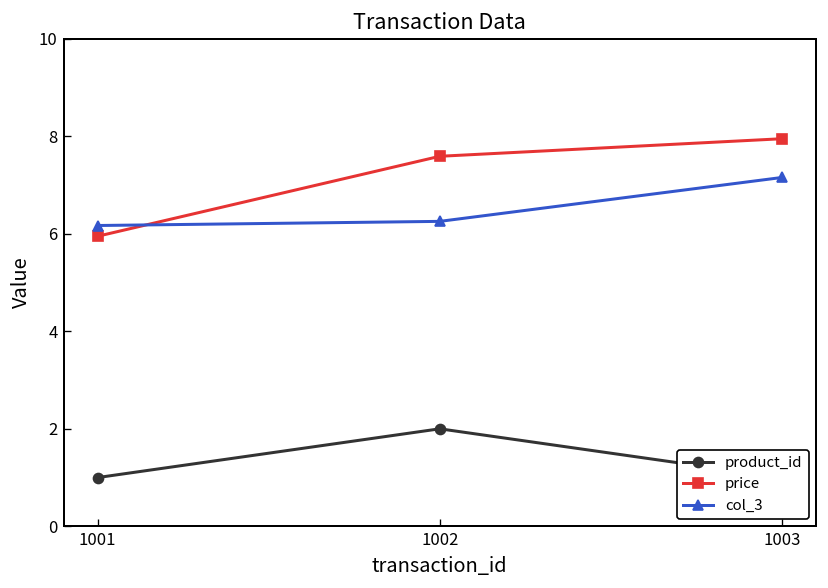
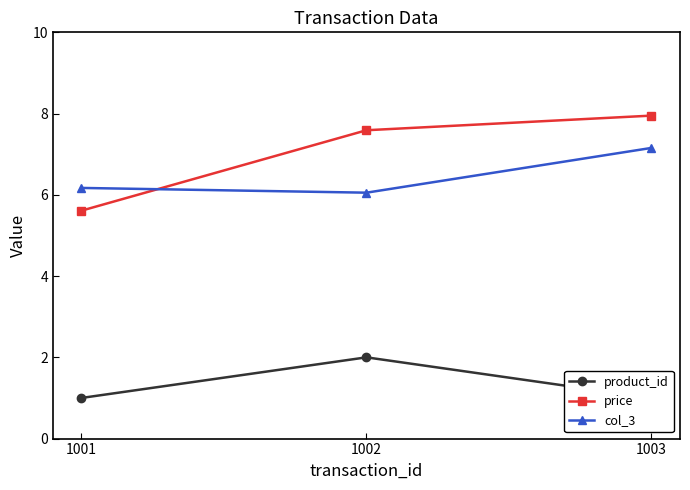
  {
    "product_id": {
      "1001": 1.0,
      "1002": 2.0
    },
    "price": {
-     "1001": 6.0,
+     "1001": 5.6,
      "1002": 7.6,
      "1003": 8.0
    },
    "col_3": {
      "1001": 6.2,
-     "1002": 6.3,
+     "1002": 6.1,
      "1003": 7.2
    }
  }
